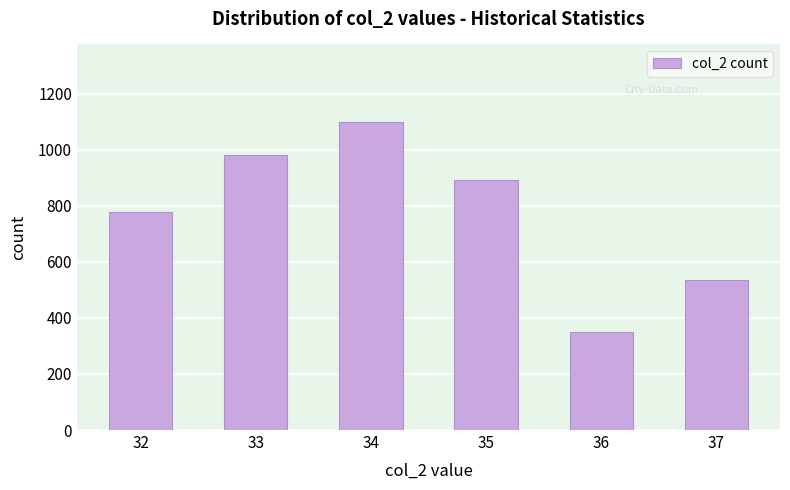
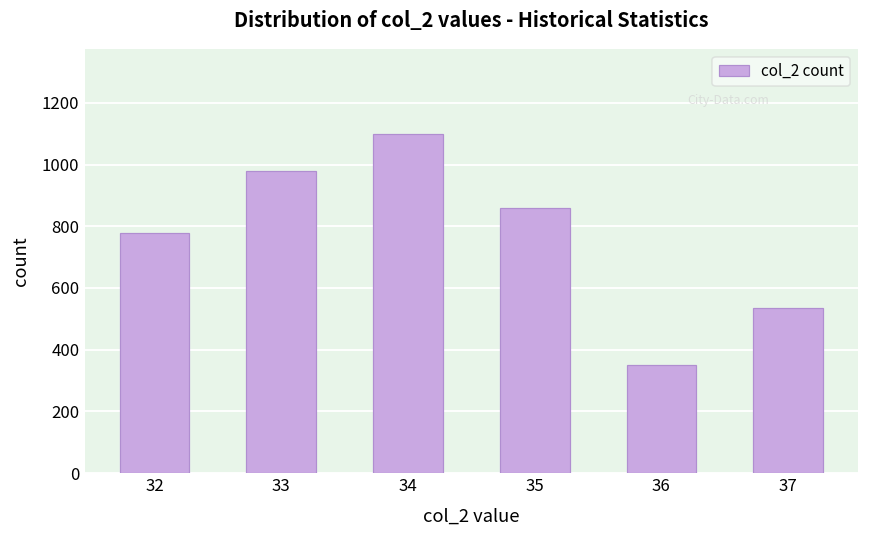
  {
    "32": 780,
    "33": 980,
    "34": 1100,
-   "35": 890,
+   "35": 860,
    "36": 350,
    "37": 540
  }
